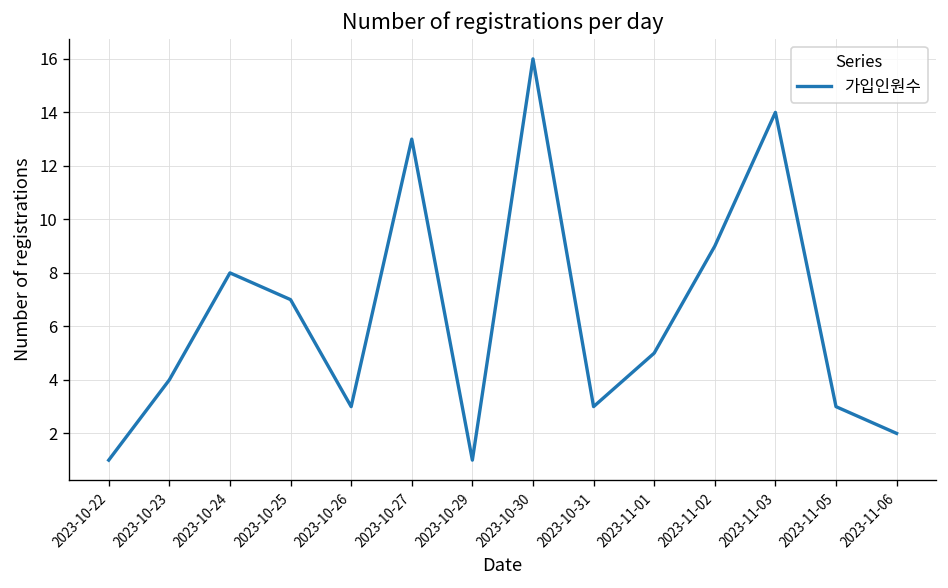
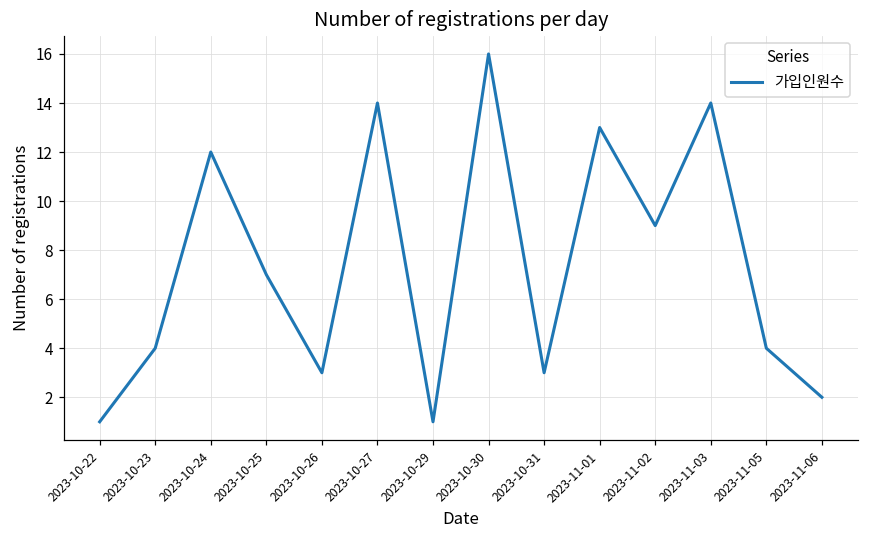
  {
    "2023-10-22": 1,
    "2023-10-23": 4,
-   "2023-10-24": 8,
+   "2023-10-24": 12,
    "2023-10-25": 7,
    "2023-10-26": 3,
-   "2023-10-27": 13,
+   "2023-10-27": 14,
    "2023-10-29": 1,
    "2023-10-30": 16,
    "2023-10-31": 3,
-   "2023-11-01": 5,
+   "2023-11-01": 13,
    "2023-11-02": 9,
    "2023-11-03": 14,
-   "2023-11-05": 3,
+   "2023-11-05": 4,
    "2023-11-06": 2
  }
